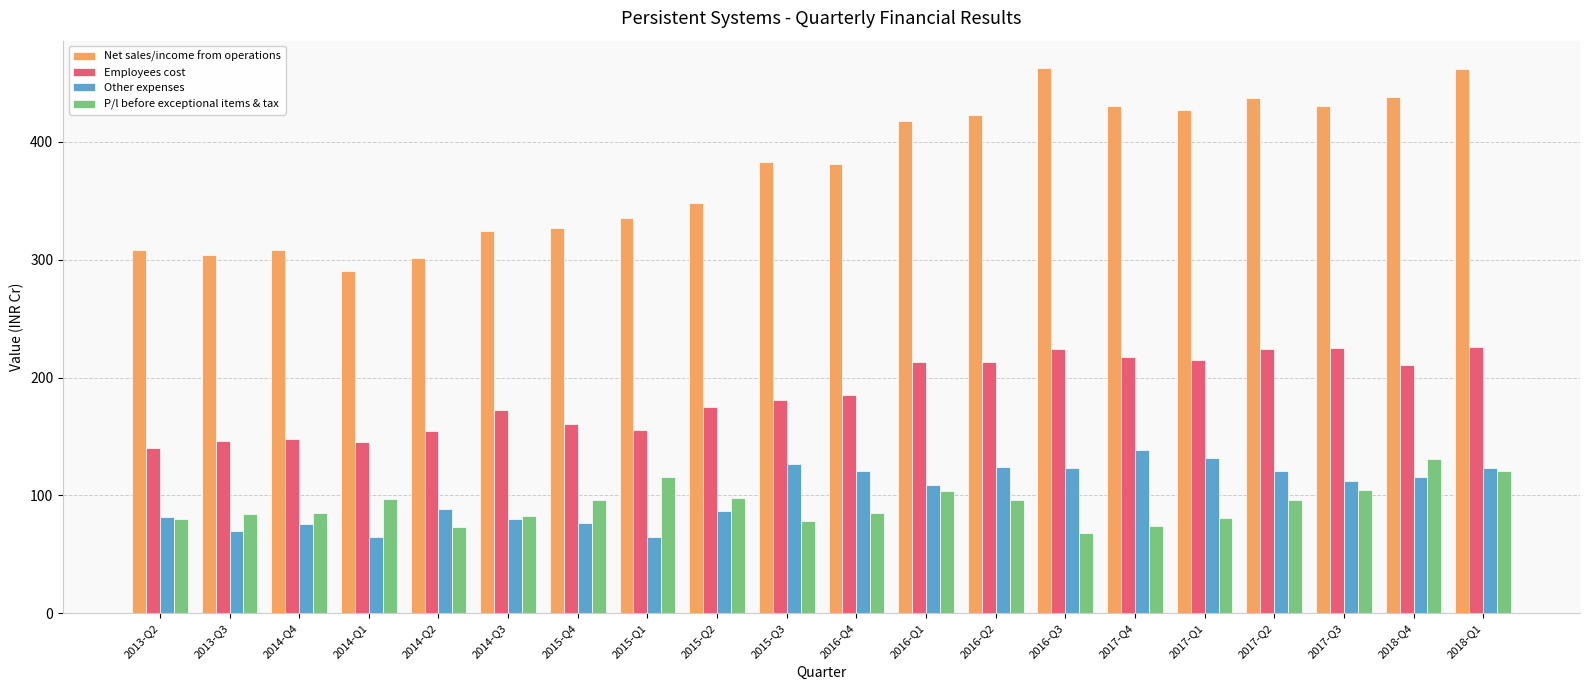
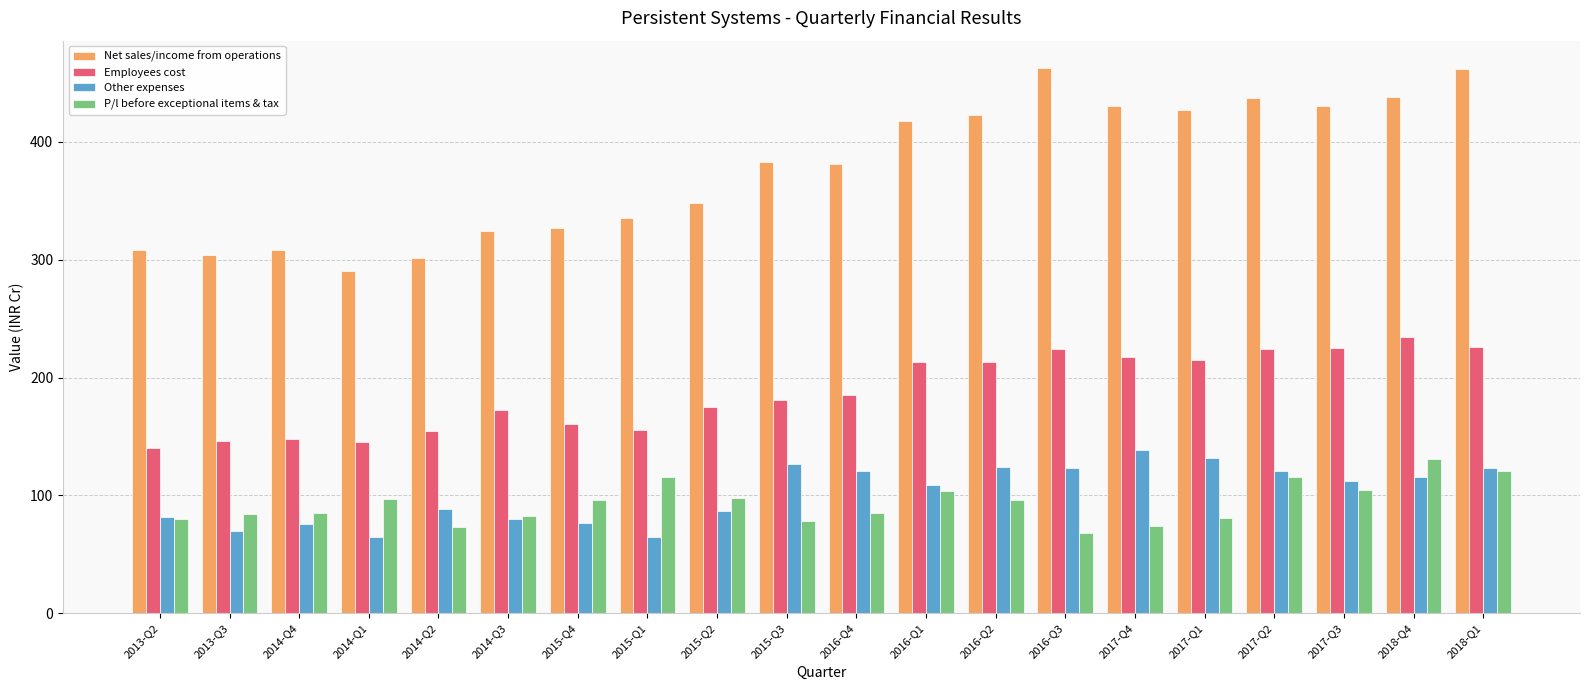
  {
    "Net sales/income from operations": {
      "2013-Q2": 308,
      "2013-Q3": 304,
      "2014-Q4": 308,
      "2014-Q1": 291,
      "2014-Q2": 301,
      "2014-Q3": 324,
      "2015-Q4": 327,
      "2015-Q1": 336,
      "2015-Q2": 348,
      "2015-Q3": 383,
      "2016-Q4": 381,
      "2016-Q1": 417,
      "2016-Q2": 422,
      "2016-Q3": 463,
      "2017-Q4": 431,
      "2017-Q1": 427,
      "2017-Q2": 437,
      "2017-Q3": 430,
      "2018-Q4": 438,
      "2018-Q1": 462
    },
    "Employees cost": {
      "2013-Q2": 140,
      "2013-Q3": 146,
      "2014-Q4": 148,
      "2014-Q1": 145,
      "2014-Q2": 155,
      "2014-Q3": 172,
      "2015-Q4": 161,
      "2015-Q1": 155,
      "2015-Q2": 175,
      "2015-Q3": 181,
      "2016-Q4": 185,
      "2016-Q1": 213,
      "2016-Q2": 213,
      "2016-Q3": 224,
      "2017-Q4": 218,
      "2017-Q1": 215,
      "2017-Q2": 224,
      "2017-Q3": 225,
-     "2018-Q4": 210,
+     "2018-Q4": 235,
      "2018-Q1": 226
    },
    "Other expenses": {
      "2013-Q2": 82,
      "2013-Q3": 70,
      "2014-Q4": 75,
      "2014-Q1": 65,
      "2014-Q2": 88,
      "2014-Q3": 80,
      "2015-Q4": 77,
      "2015-Q1": 65,
      "2015-Q2": 87,
      "2015-Q3": 127,
      "2016-Q4": 120,
      "2016-Q1": 109,
      "2016-Q2": 124,
      "2016-Q3": 123,
      "2017-Q4": 138,
      "2017-Q1": 132,
      "2017-Q2": 121,
      "2017-Q3": 112,
      "2018-Q4": 115,
      "2018-Q1": 123
    },
    "P/l before exceptional items & tax": {
      "2013-Q2": 80,
      "2013-Q3": 84,
      "2014-Q4": 85,
      "2014-Q1": 97,
      "2014-Q2": 73,
      "2014-Q3": 82,
      "2015-Q4": 96,
      "2015-Q1": 115,
      "2015-Q2": 98,
      "2015-Q3": 78,
      "2016-Q4": 85,
      "2016-Q1": 104,
      "2016-Q2": 96,
      "2016-Q3": 68,
      "2017-Q4": 74,
      "2017-Q1": 81,
-     "2017-Q2": 96,
+     "2017-Q2": 116,
      "2017-Q3": 105,
      "2018-Q4": 131,
      "2018-Q1": 121
    }
  }
